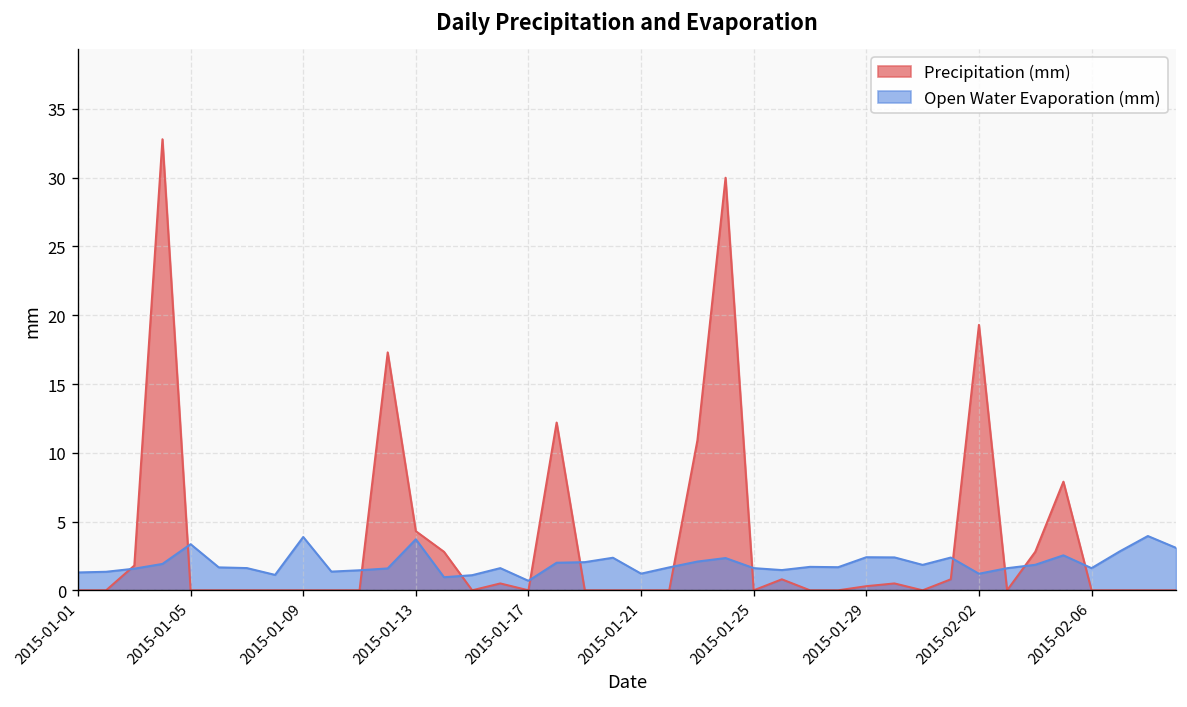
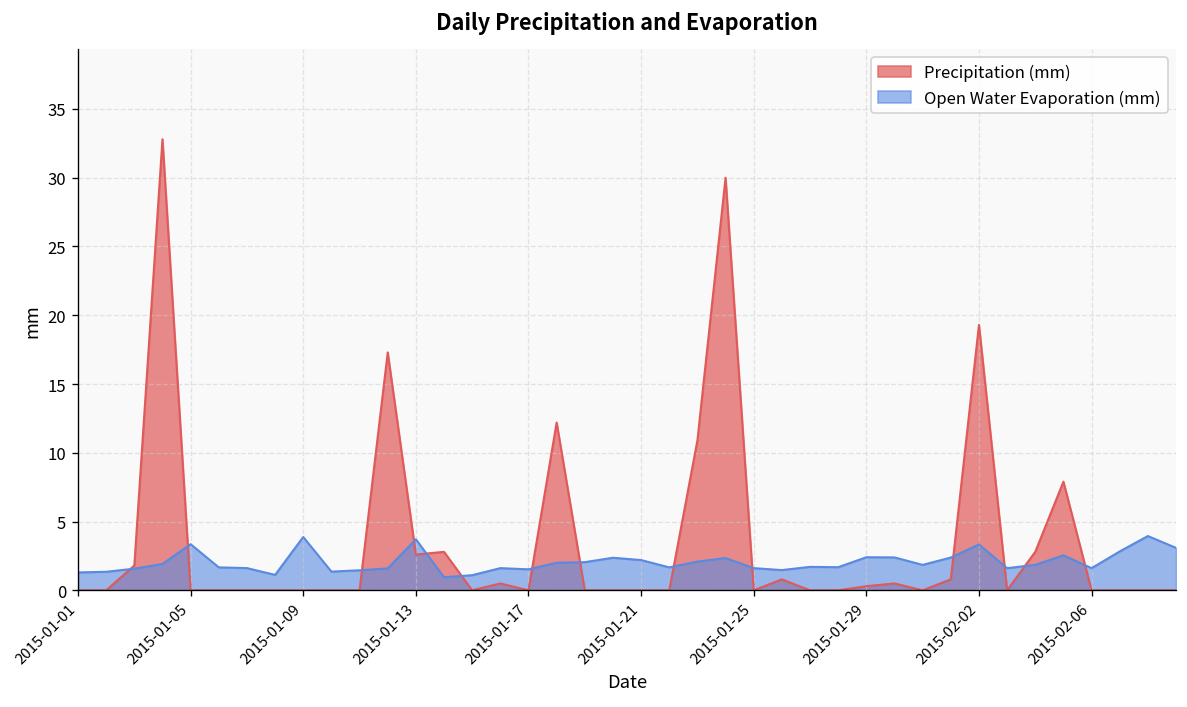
  {
    "Precipitation (mm)": {
      "2015-01-01": 0.0,
      "2015-01-05": 0.0,
      "2015-01-09": 0.0,
-     "2015-01-13": 4.3,
+     "2015-01-13": 2.6,
      "2015-01-17": 0.0,
      "2015-01-21": 0.0,
      "2015-01-25": 0.0,
      "2015-01-29": 0.3,
      "2015-02-02": 19.3,
      "2015-02-06": 0.0
    },
    "Open Water Evaporation (mm)": {
      "2015-01-01": 1.3,
      "2015-01-05": 3.4,
      "2015-01-09": 3.9,
      "2015-01-13": 3.7,
-     "2015-01-17": 0.7,
-     "2015-01-21": 1.2,
+     "2015-01-17": 1.5,
+     "2015-01-21": 2.2,
      "2015-01-25": 1.6,
      "2015-01-29": 2.4,
-     "2015-02-02": 1.2,
+     "2015-02-02": 3.3,
      "2015-02-06": 1.6
    }
  }
